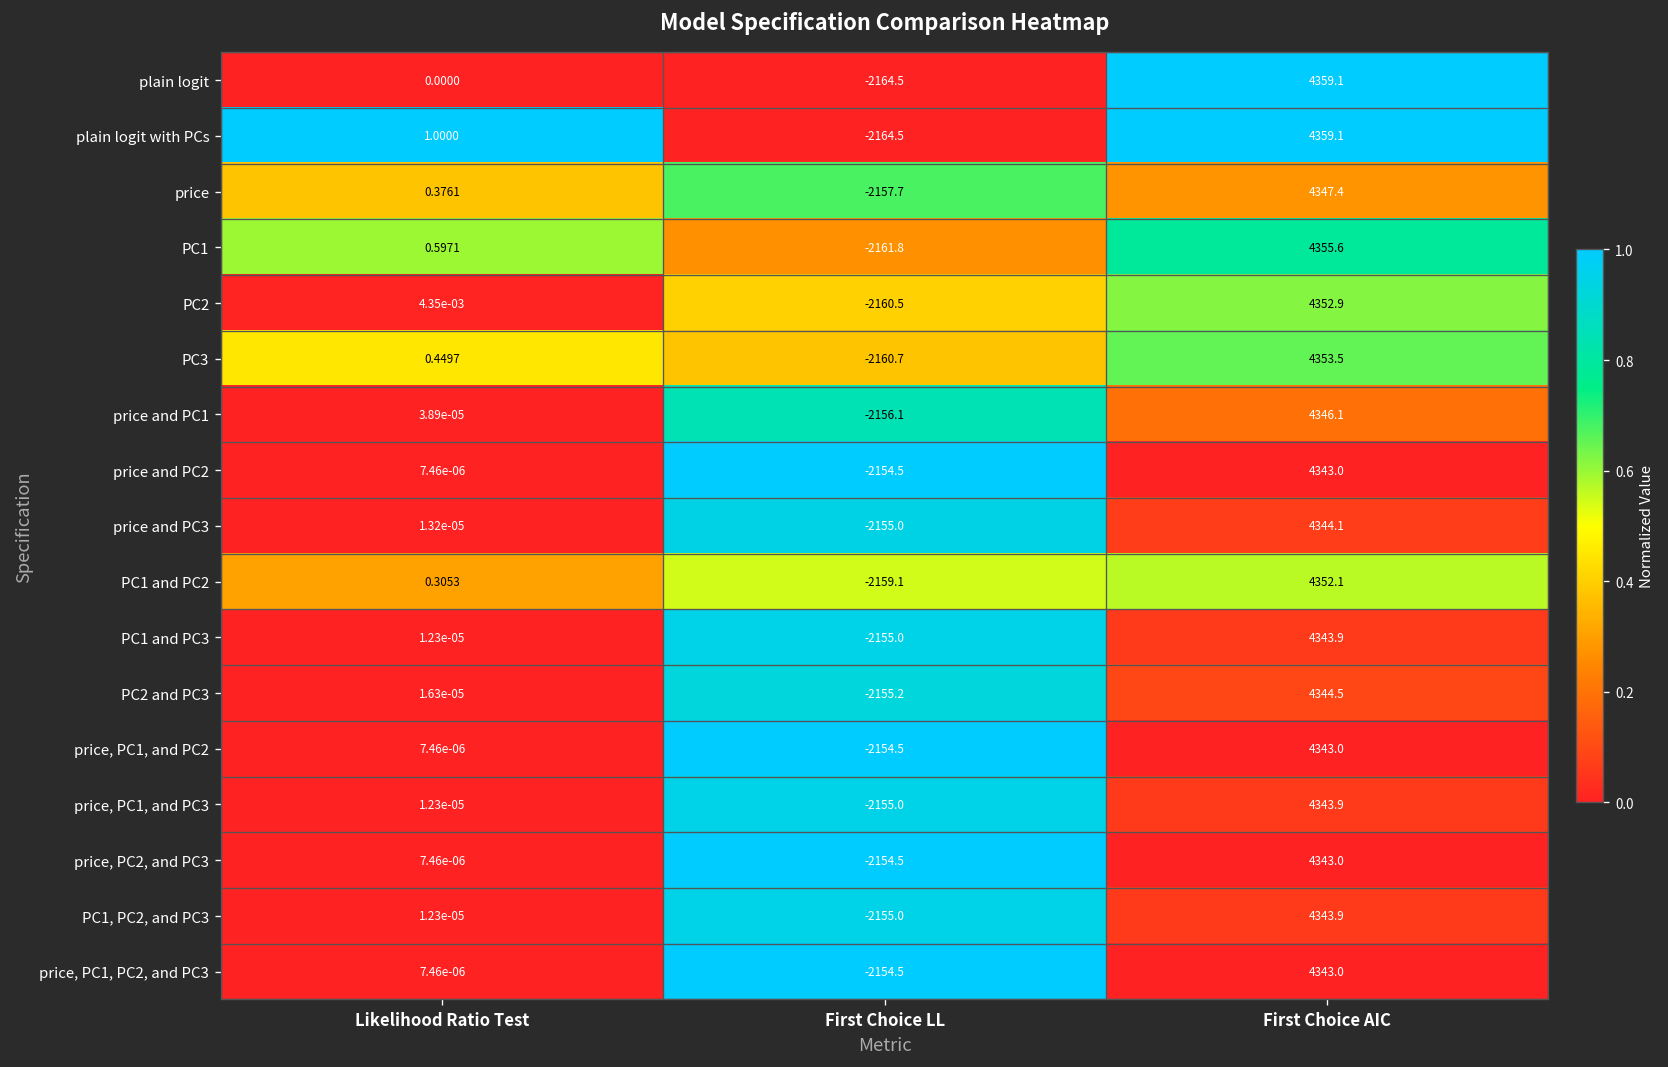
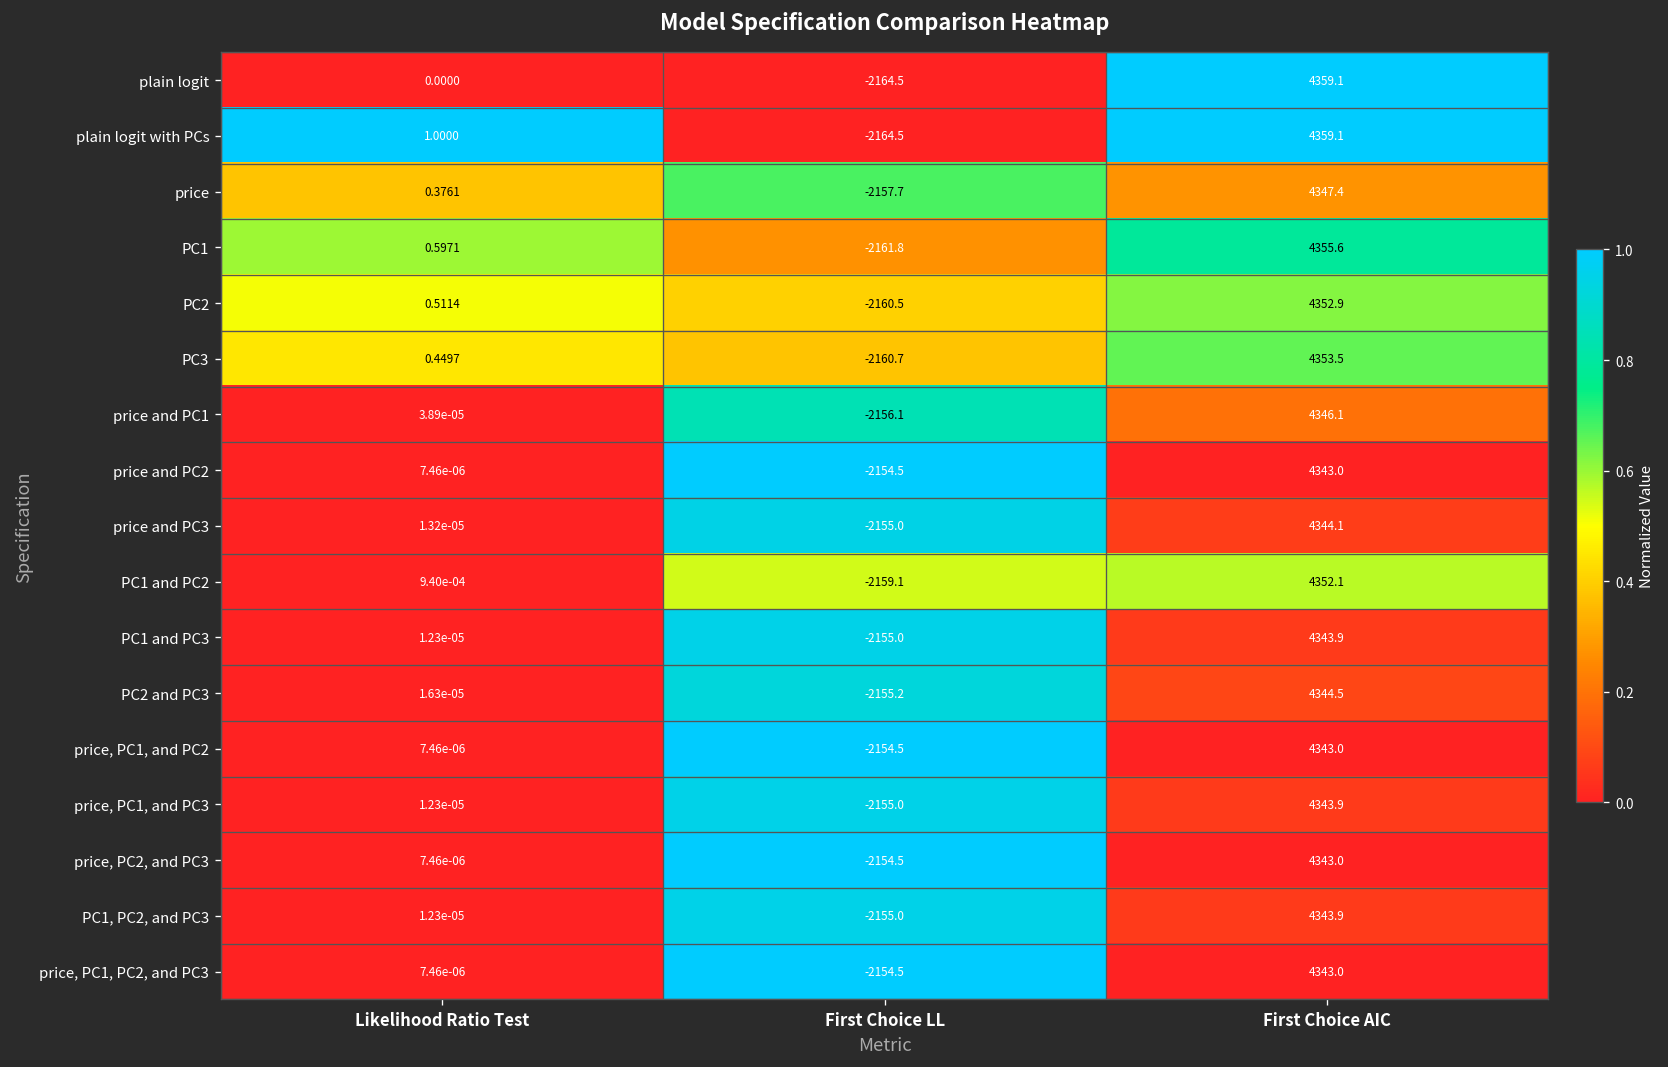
  {
    "plain logit": {
      "Likelihood Ratio Test": "0.0000",
      "First Choice LL": "-2164.5",
      "First Choice AIC": "4359.1"
    },
    "plain logit with PCs": {
      "Likelihood Ratio Test": "1.0000",
      "First Choice LL": "-2164.5",
      "First Choice AIC": "4359.1"
    },
    "price": {
      "Likelihood Ratio Test": "0.3761",
      "First Choice LL": "-2157.7",
      "First Choice AIC": "4347.4"
    },
    "PC1": {
      "Likelihood Ratio Test": "0.5971",
      "First Choice LL": "-2161.8",
      "First Choice AIC": "4355.6"
    },
    "PC2": {
-     "Likelihood Ratio Test": "4.35e-03",
+     "Likelihood Ratio Test": "0.5114",
      "First Choice LL": "-2160.5",
      "First Choice AIC": "4352.9"
    },
    "PC3": {
      "Likelihood Ratio Test": "0.4497",
      "First Choice LL": "-2160.7",
      "First Choice AIC": "4353.5"
    },
    "price and PC1": {
      "Likelihood Ratio Test": "3.89e-05",
      "First Choice LL": "-2156.1",
      "First Choice AIC": "4346.1"
    },
    "price and PC2": {
      "Likelihood Ratio Test": "7.46e-06",
      "First Choice LL": "-2154.5",
      "First Choice AIC": "4343.0"
    },
    "price and PC3": {
      "Likelihood Ratio Test": "1.32e-05",
      "First Choice LL": "-2155.0",
      "First Choice AIC": "4344.1"
    },
    "PC1 and PC2": {
-     "Likelihood Ratio Test": "0.3053",
+     "Likelihood Ratio Test": "9.40e-04",
      "First Choice LL": "-2159.1",
      "First Choice AIC": "4352.1"
    },
    "PC1 and PC3": {
      "Likelihood Ratio Test": "1.23e-05",
      "First Choice LL": "-2155.0",
      "First Choice AIC": "4343.9"
    },
    "PC2 and PC3": {
      "Likelihood Ratio Test": "1.63e-05",
      "First Choice LL": "-2155.2",
      "First Choice AIC": "4344.5"
    },
    "price, PC1, and PC2": {
      "Likelihood Ratio Test": "7.46e-06",
      "First Choice LL": "-2154.5",
      "First Choice AIC": "4343.0"
    },
    "price, PC1, and PC3": {
      "Likelihood Ratio Test": "1.23e-05",
      "First Choice LL": "-2155.0",
      "First Choice AIC": "4343.9"
    },
    "price, PC2, and PC3": {
      "Likelihood Ratio Test": "7.46e-06",
      "First Choice LL": "-2154.5",
      "First Choice AIC": "4343.0"
    },
    "PC1, PC2, and PC3": {
      "Likelihood Ratio Test": "1.23e-05",
      "First Choice LL": "-2155.0",
      "First Choice AIC": "4343.9"
    },
    "price, PC1, PC2, and PC3": {
      "Likelihood Ratio Test": "7.46e-06",
      "First Choice LL": "-2154.5",
      "First Choice AIC": "4343.0"
    }
  }
